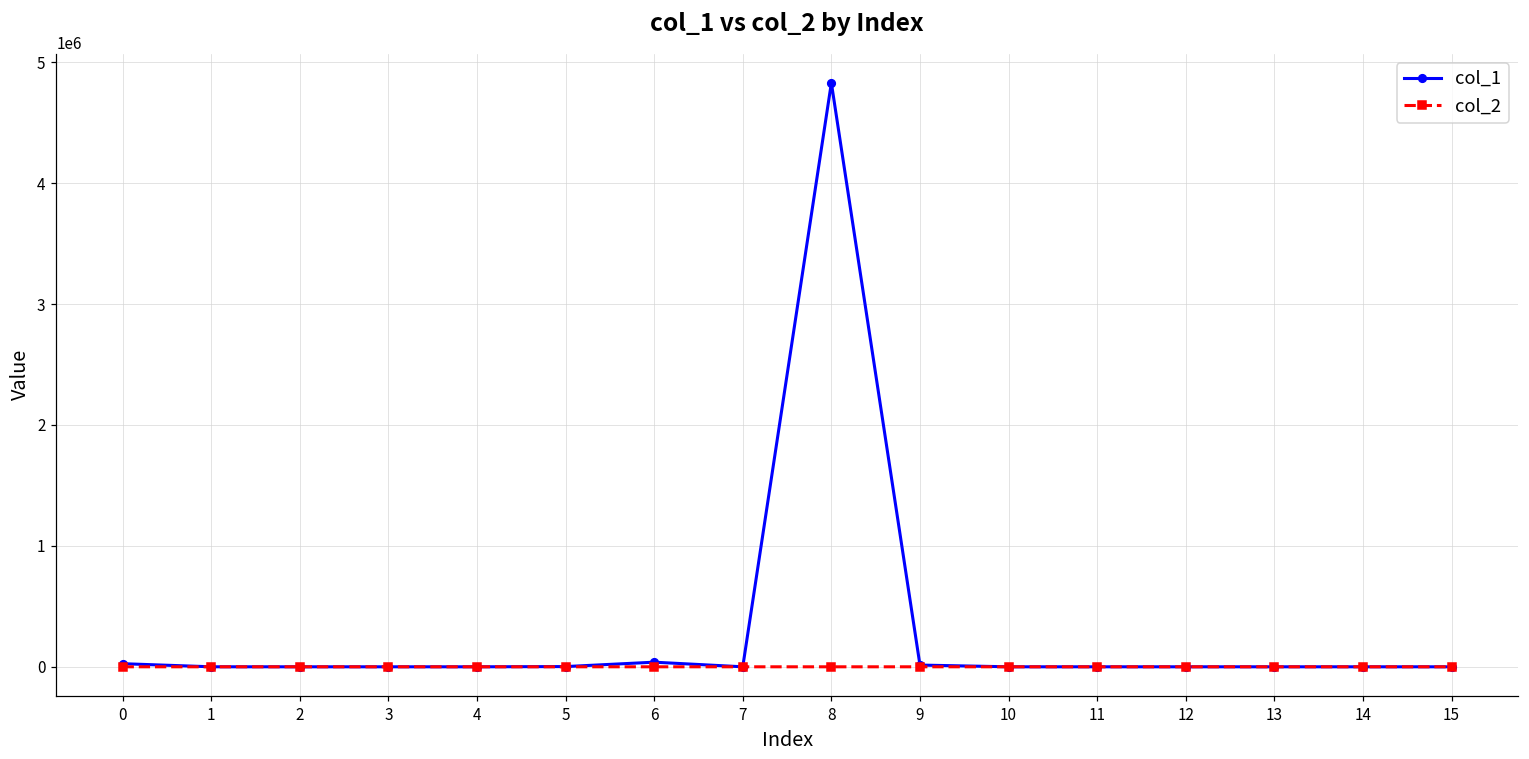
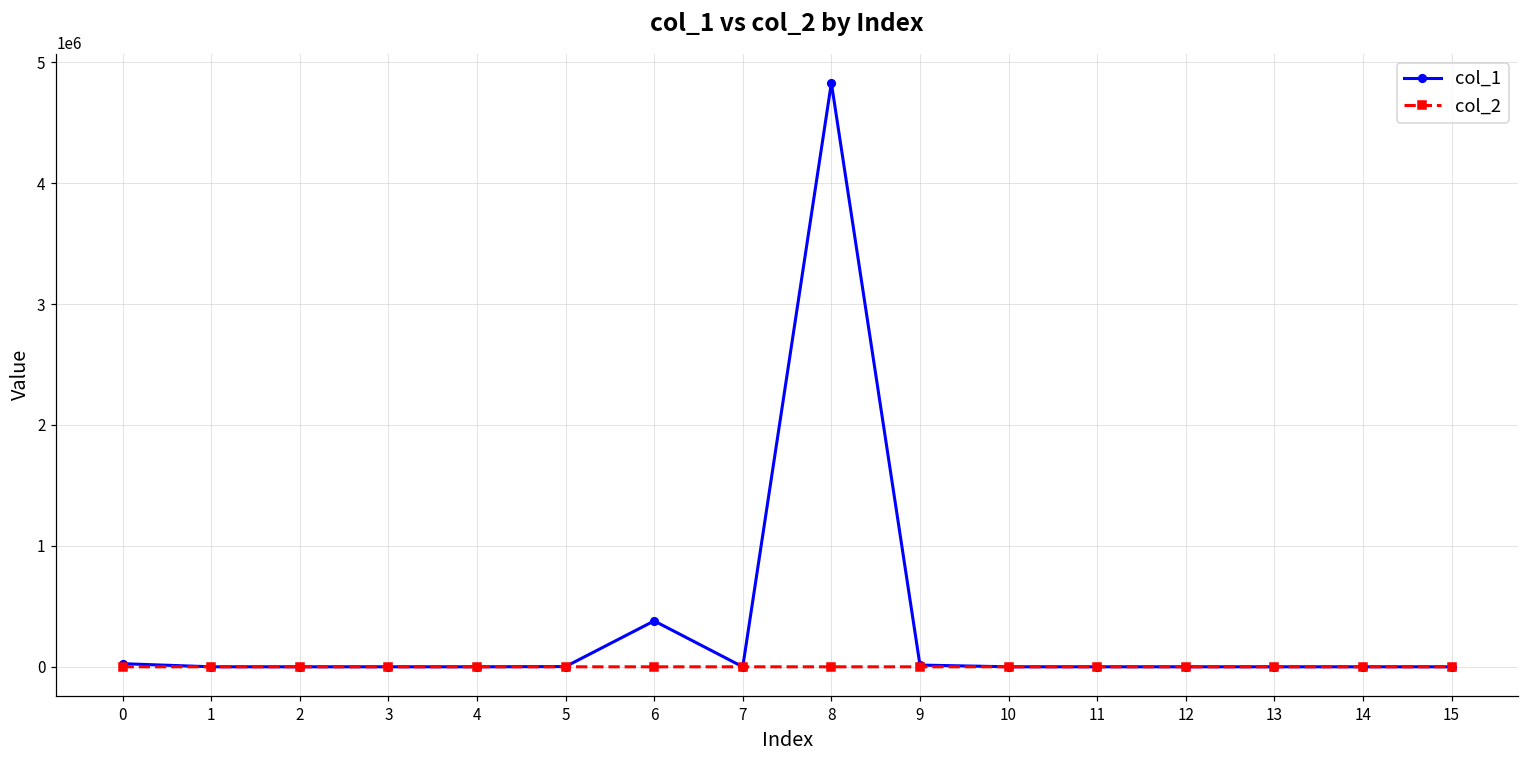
  {
    "col_1": {
      "0": 30000,
-     "6": 40000,
+     "6": 380000,
      "8": 4830000
    },
    "col_2": {
      "0": 0,
      "6": 0,
      "8": 0
    }
  }
